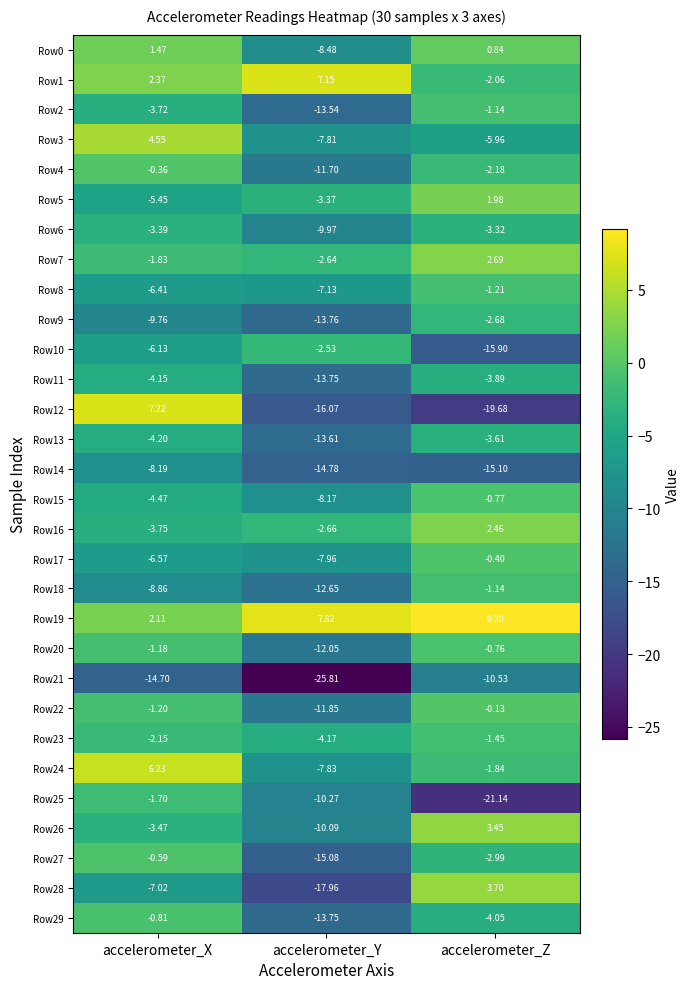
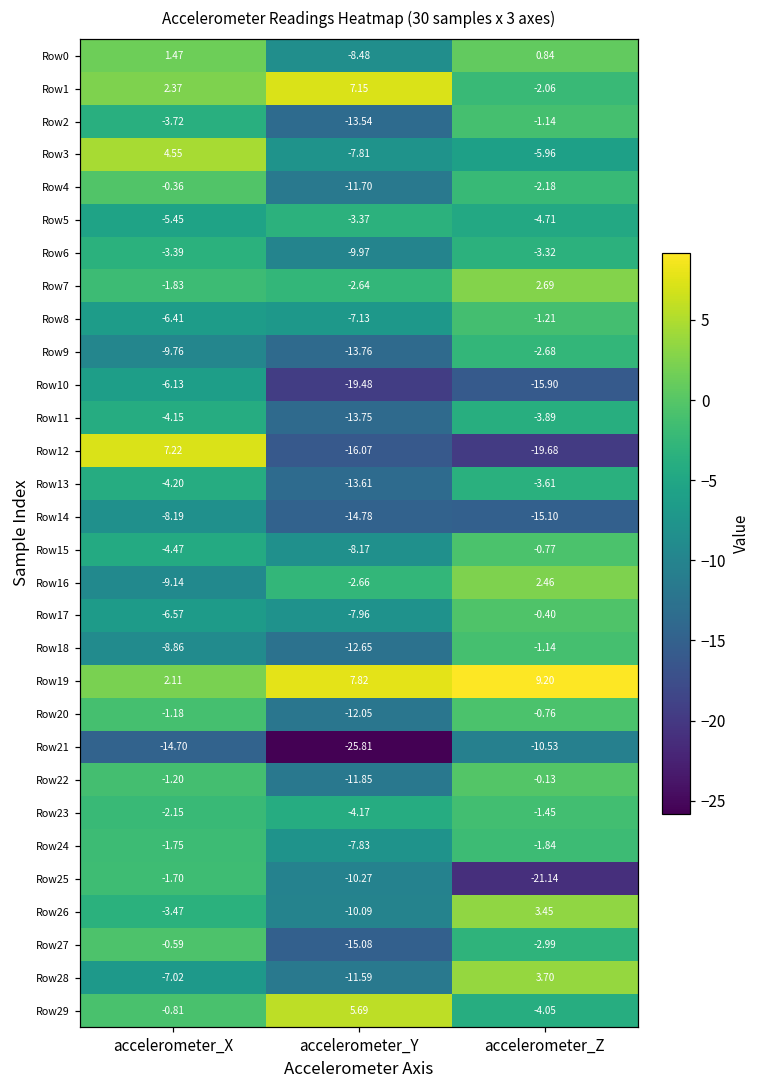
  {
    "Row0": {
      "accelerometer_X": 1.47,
      "accelerometer_Y": -8.48,
      "accelerometer_Z": 0.84
    },
    "Row1": {
      "accelerometer_X": 2.37,
      "accelerometer_Y": 7.15,
      "accelerometer_Z": -2.06
    },
    "Row2": {
      "accelerometer_X": -3.72,
      "accelerometer_Y": -13.54,
      "accelerometer_Z": -1.14
    },
    "Row3": {
      "accelerometer_X": 4.55,
      "accelerometer_Y": -7.81,
      "accelerometer_Z": -5.96
    },
    "Row4": {
      "accelerometer_X": -0.36,
      "accelerometer_Y": -11.70,
      "accelerometer_Z": -2.18
    },
    "Row5": {
      "accelerometer_X": -5.45,
      "accelerometer_Y": -3.37,
-     "accelerometer_Z": 1.98
+     "accelerometer_Z": -4.71
    },
    "Row6": {
      "accelerometer_X": -3.39,
      "accelerometer_Y": -9.97,
      "accelerometer_Z": -3.32
    },
    "Row7": {
      "accelerometer_X": -1.83,
      "accelerometer_Y": -2.64,
      "accelerometer_Z": 2.69
    },
    "Row8": {
      "accelerometer_X": -6.41,
      "accelerometer_Y": -7.13,
      "accelerometer_Z": -1.21
    },
    "Row9": {
      "accelerometer_X": -9.76,
      "accelerometer_Y": -13.76,
      "accelerometer_Z": -2.68
    },
    "Row10": {
      "accelerometer_X": -6.13,
-     "accelerometer_Y": -2.53,
+     "accelerometer_Y": -19.48,
      "accelerometer_Z": -15.90
    },
    "Row11": {
      "accelerometer_X": -4.15,
      "accelerometer_Y": -13.75,
      "accelerometer_Z": -3.89
    },
    "Row12": {
      "accelerometer_X": 7.22,
      "accelerometer_Y": -16.07,
      "accelerometer_Z": -19.68
    },
    "Row13": {
      "accelerometer_X": -4.20,
      "accelerometer_Y": -13.61,
      "accelerometer_Z": -3.61
    },
    "Row14": {
      "accelerometer_X": -8.19,
      "accelerometer_Y": -14.78,
      "accelerometer_Z": -15.10
    },
    "Row15": {
      "accelerometer_X": -4.47,
      "accelerometer_Y": -8.17,
      "accelerometer_Z": -0.77
    },
    "Row16": {
-     "accelerometer_X": -3.75,
+     "accelerometer_X": -9.14,
      "accelerometer_Y": -2.66,
      "accelerometer_Z": 2.46
    },
    "Row17": {
      "accelerometer_X": -6.57,
      "accelerometer_Y": -7.96,
      "accelerometer_Z": -0.40
    },
    "Row18": {
      "accelerometer_X": -8.86,
      "accelerometer_Y": -12.65,
      "accelerometer_Z": -1.14
    },
    "Row19": {
      "accelerometer_X": 2.11,
      "accelerometer_Y": 7.82,
      "accelerometer_Z": 9.20
    },
    "Row20": {
      "accelerometer_X": -1.18,
      "accelerometer_Y": -12.05,
      "accelerometer_Z": -0.76
    },
    "Row21": {
      "accelerometer_X": -14.70,
      "accelerometer_Y": -25.81,
      "accelerometer_Z": -10.53
    },
    "Row22": {
      "accelerometer_X": -1.20,
      "accelerometer_Y": -11.85,
      "accelerometer_Z": -0.13
    },
    "Row23": {
      "accelerometer_X": -2.15,
      "accelerometer_Y": -4.17,
      "accelerometer_Z": -1.45
    },
    "Row24": {
-     "accelerometer_X": 6.23,
+     "accelerometer_X": -1.75,
      "accelerometer_Y": -7.83,
      "accelerometer_Z": -1.84
    },
    "Row25": {
      "accelerometer_X": -1.70,
      "accelerometer_Y": -10.27,
      "accelerometer_Z": -21.14
    },
    "Row26": {
      "accelerometer_X": -3.47,
      "accelerometer_Y": -10.09,
      "accelerometer_Z": 3.45
    },
    "Row27": {
      "accelerometer_X": -0.59,
      "accelerometer_Y": -15.08,
      "accelerometer_Z": -2.99
    },
    "Row28": {
      "accelerometer_X": -7.02,
-     "accelerometer_Y": -17.96,
+     "accelerometer_Y": -11.59,
      "accelerometer_Z": 3.70
    },
    "Row29": {
      "accelerometer_X": -0.81,
-     "accelerometer_Y": -13.75,
+     "accelerometer_Y": 5.69,
      "accelerometer_Z": -4.05
    }
  }
